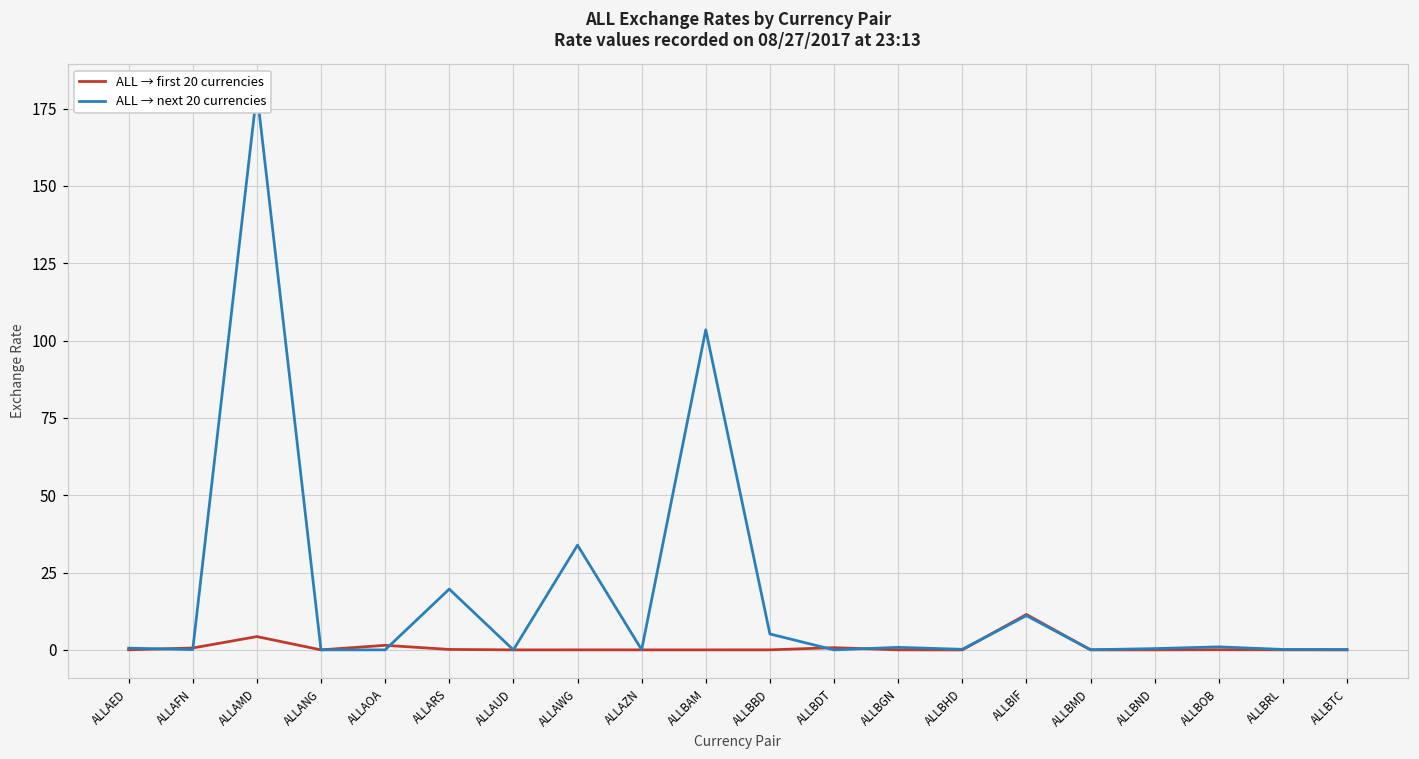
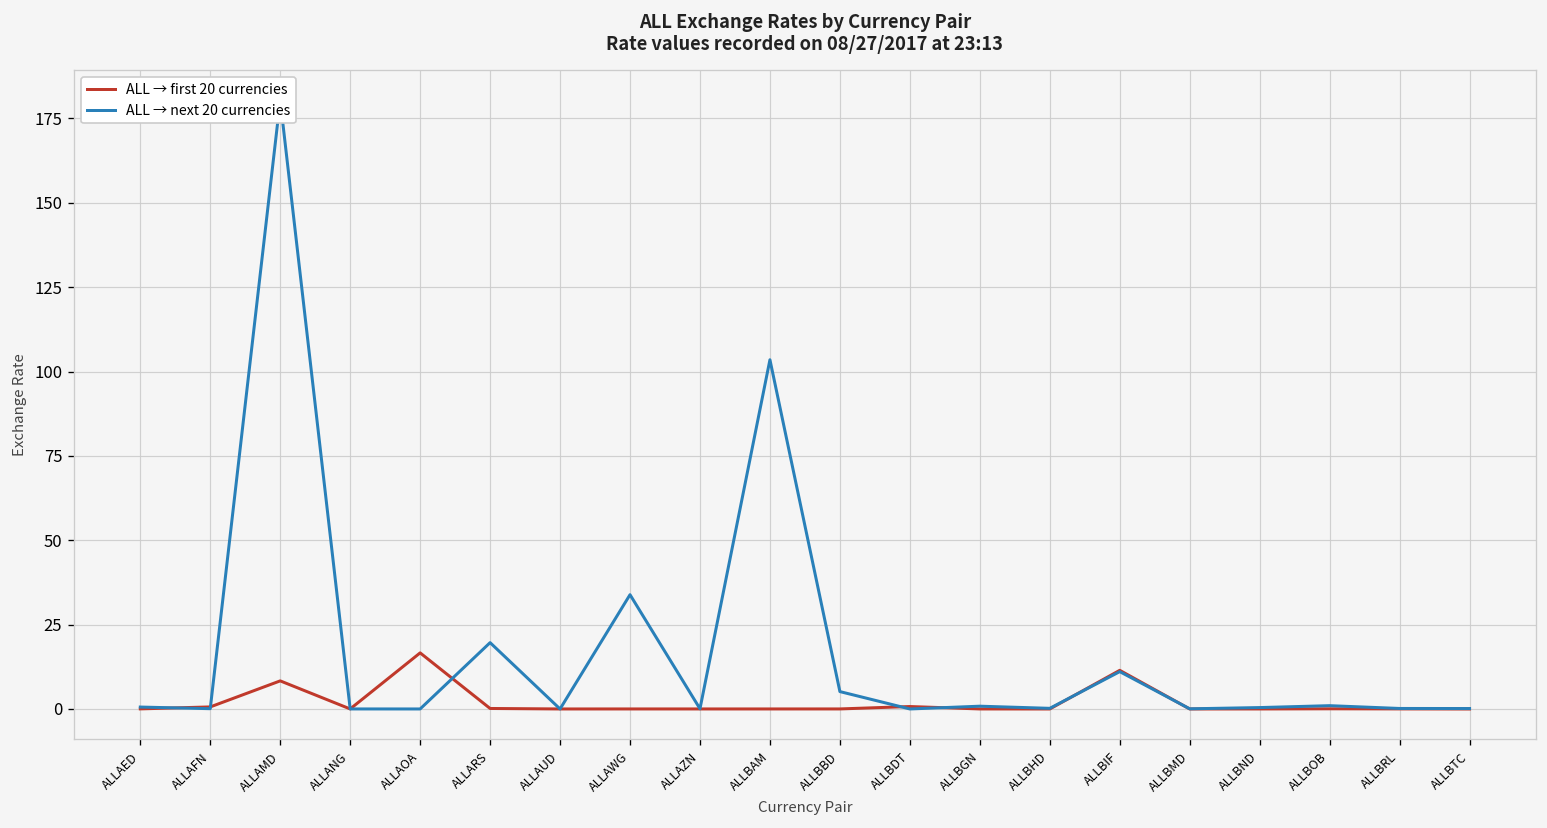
  {
    "ALL → first 20 currencies": {
-     "ALLAMD": 4,
-     "ALLAOA": 1,
+     "ALLAMD": 8,
+     "ALLAOA": 17,
      "ALLARS": 0,
      "ALLAWG": 0,
      "ALLBAM": 0,
      "ALLBBD": 0,
      "ALLBOB": 0
    },
    "ALL → next 20 currencies": {
      "ALLAOA": 0,
      "ALLARS": 20,
      "ALLAWG": 34,
      "ALLBAM": 103,
      "ALLBBD": 5,
      "ALLBOB": 1
    }
  }
